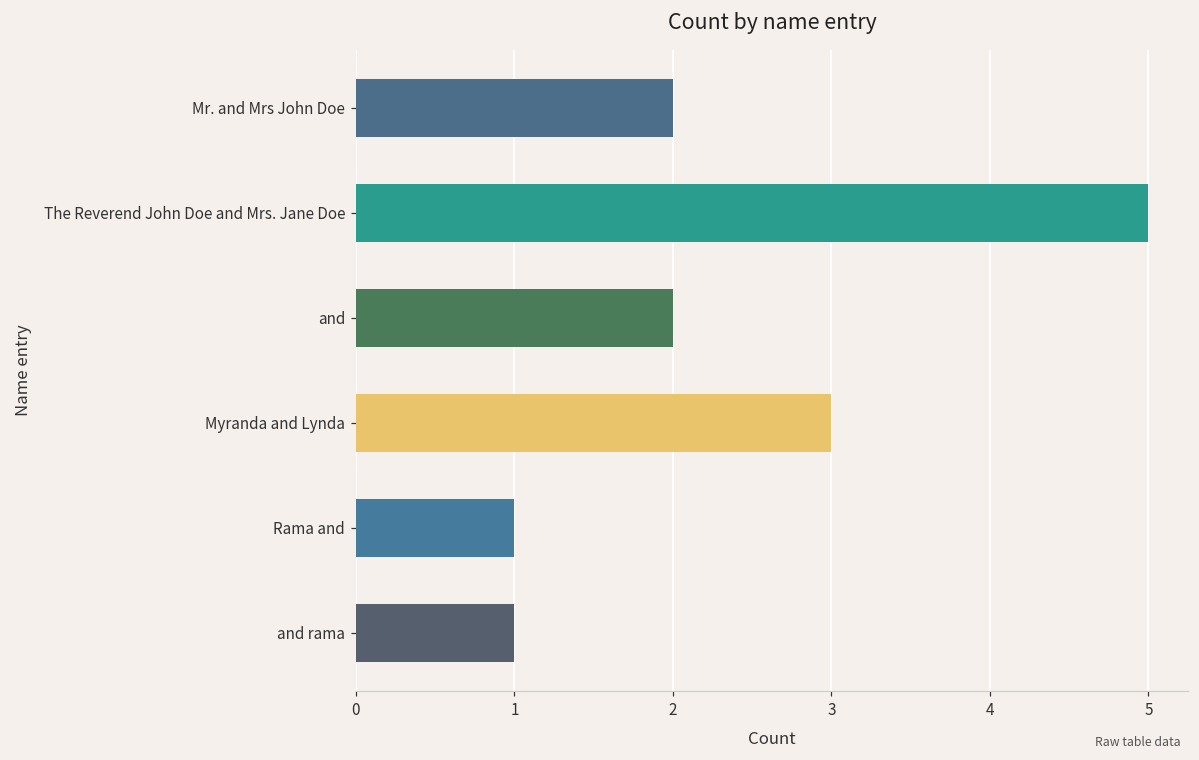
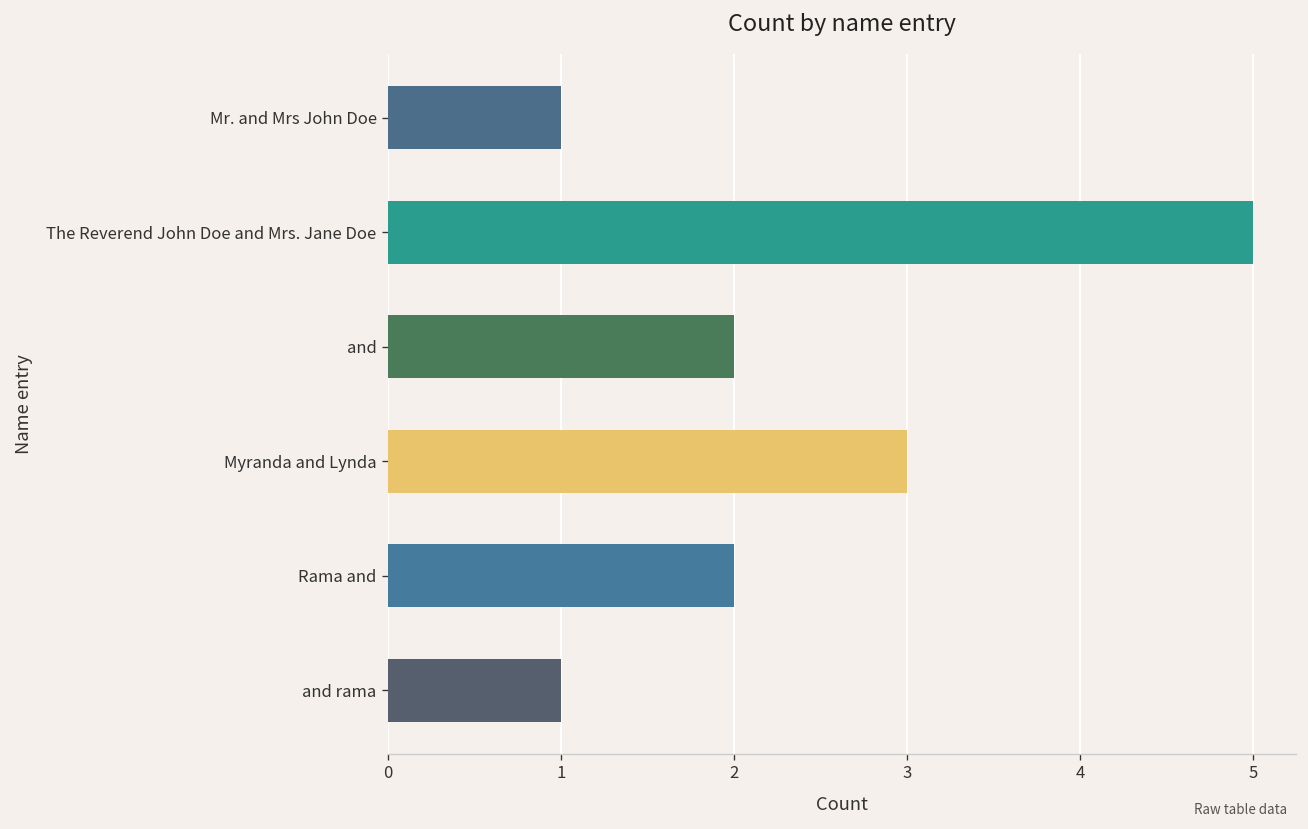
  {
-   "Mr. and Mrs John Doe": 2,
+   "Mr. and Mrs John Doe": 1,
    "The Reverend John Doe and Mrs. Jane Doe": 5,
    "and": 2,
    "Myranda and Lynda": 3,
-   "Rama and": 1,
+   "Rama and": 2,
    "and rama": 1
  }
